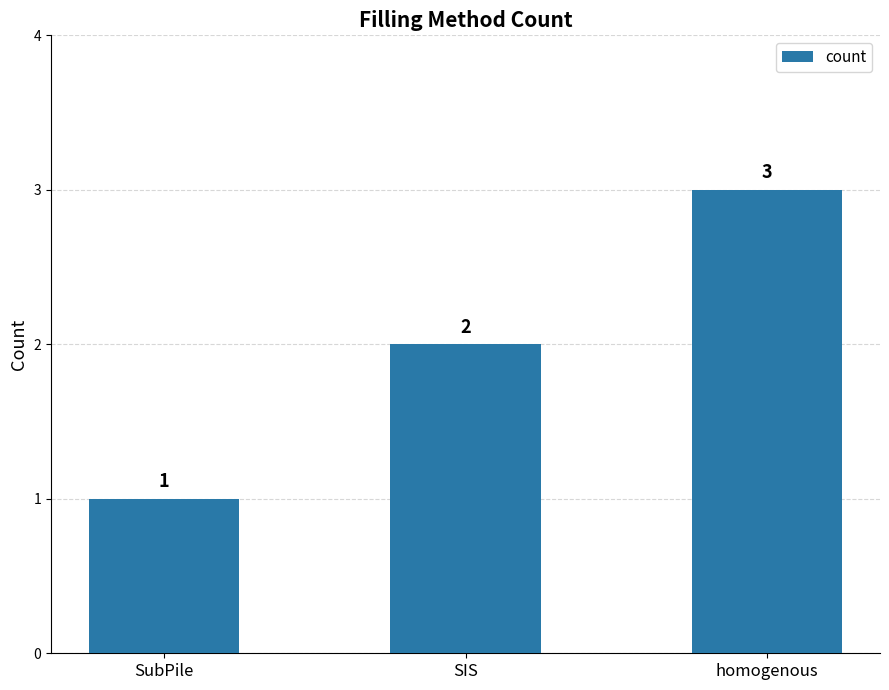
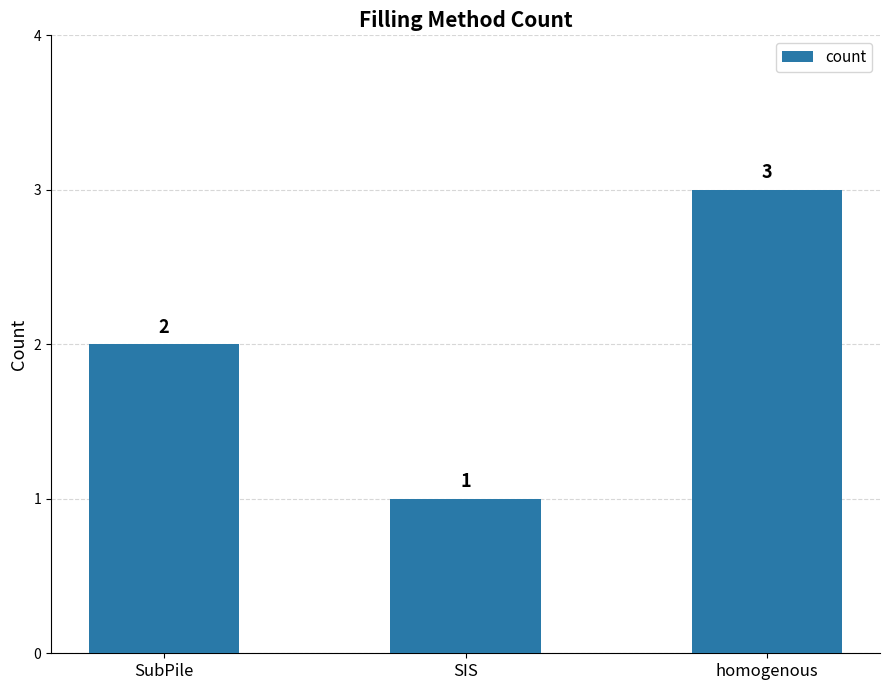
  {
-   "SubPile": 1,
-   "SIS": 2,
+   "SubPile": 2,
+   "SIS": 1,
    "homogenous": 3
  }
